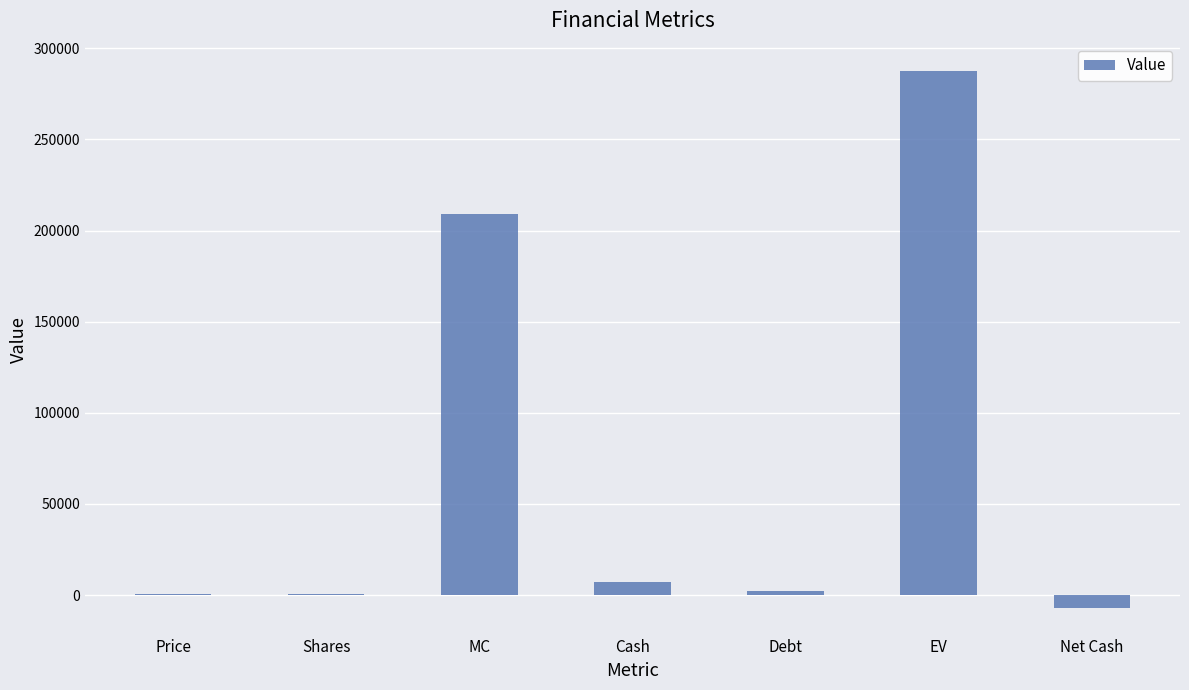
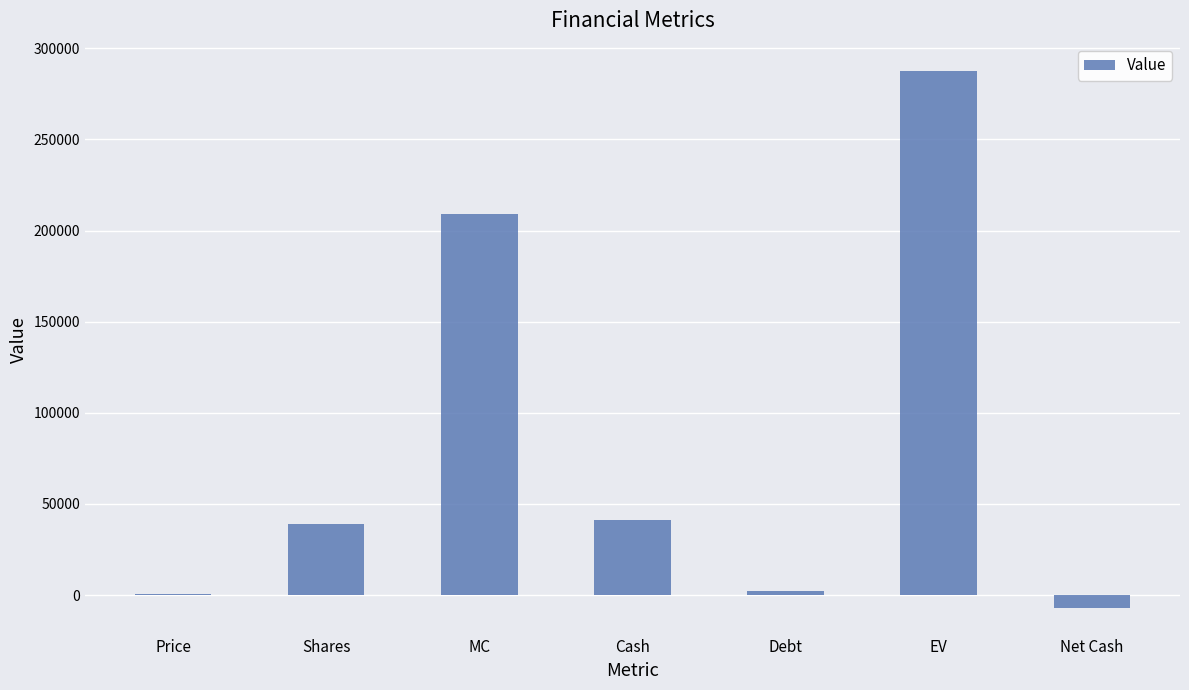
  {
-   "Shares": 0,
+   "Shares": 39000,
    "MC": 209000,
-   "Cash": 7000,
+   "Cash": 41000,
    "Debt": 2000,
    "EV": 288000,
    "Net Cash": -7000
  }
